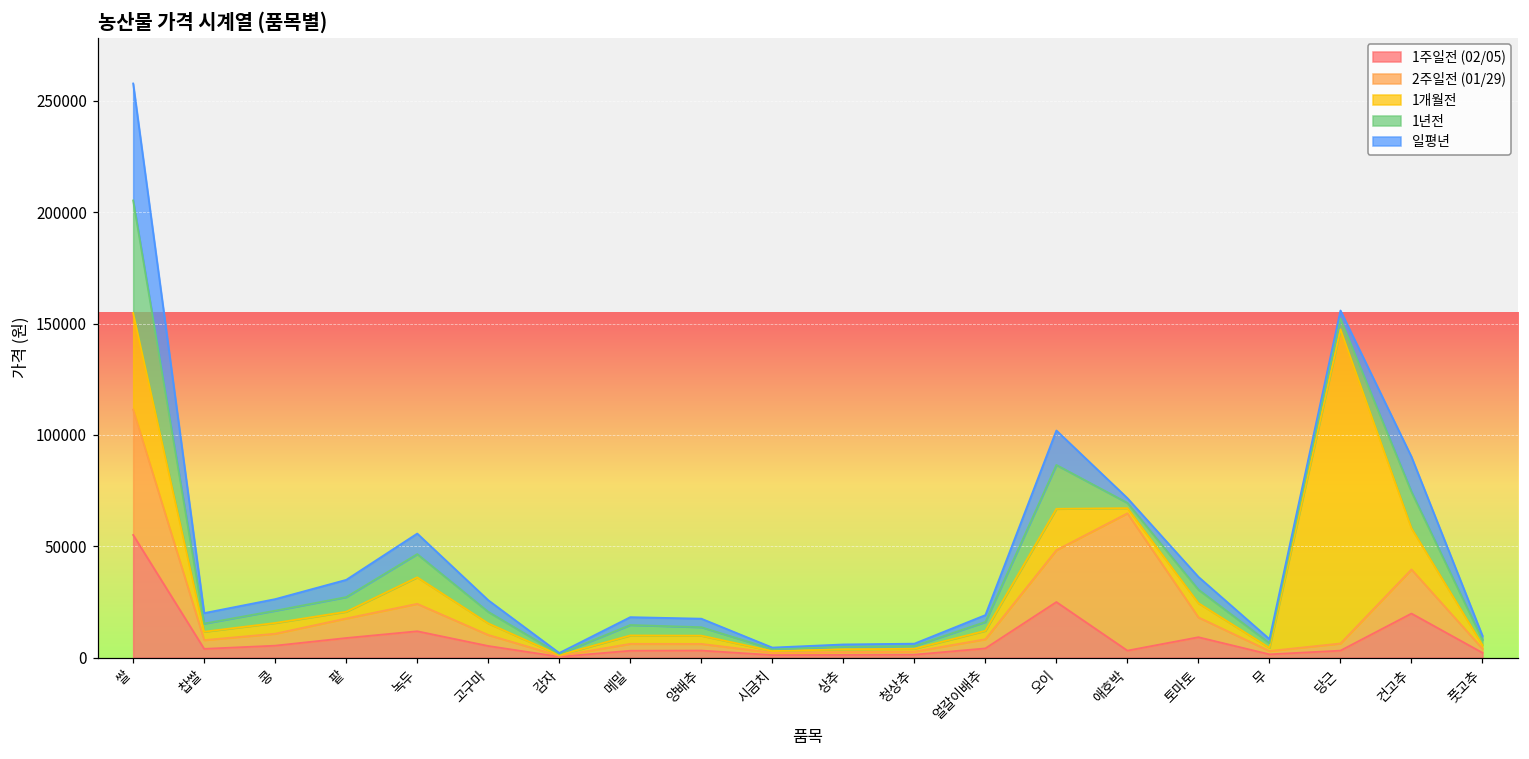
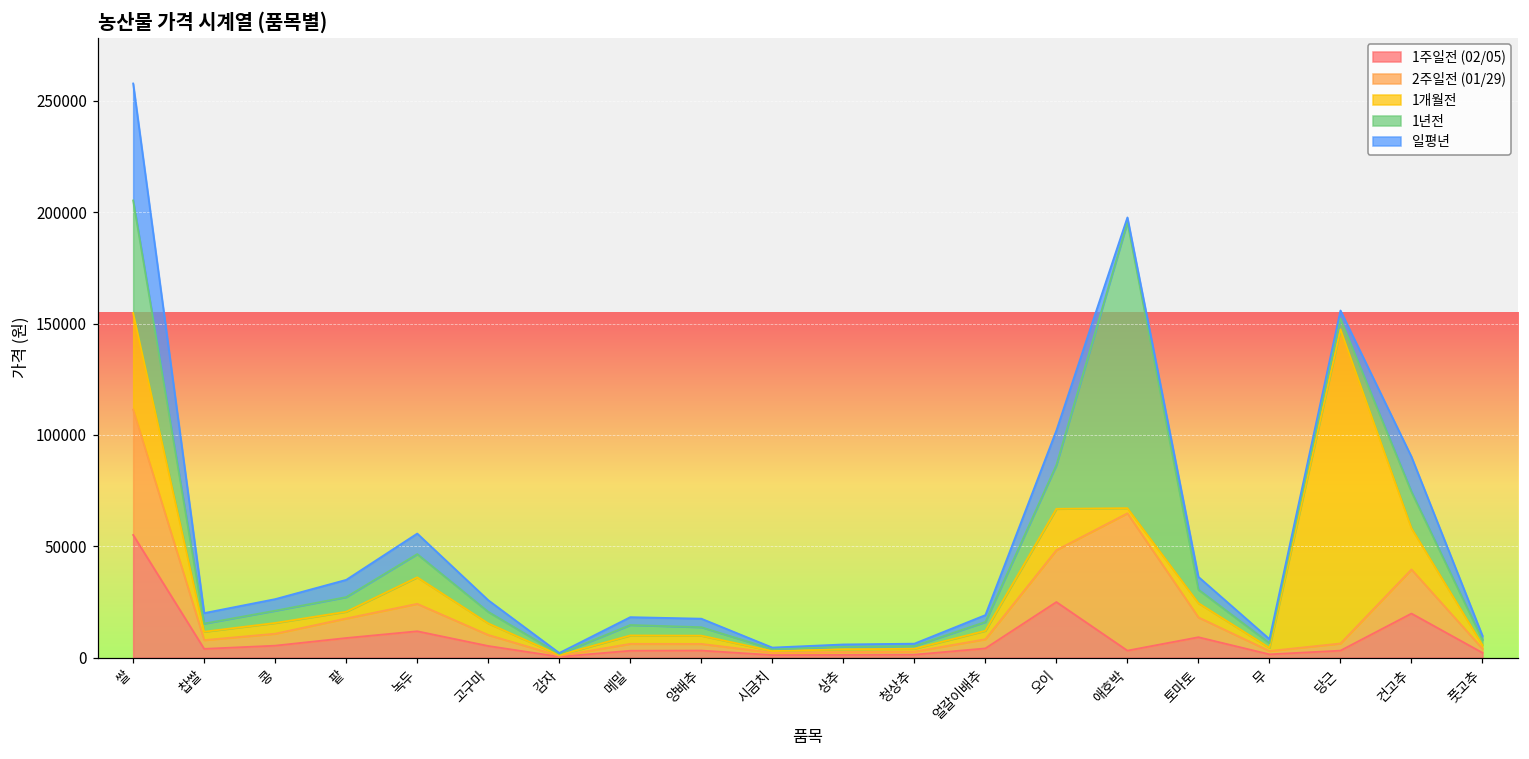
  {
    "1주일전 (02/05)": {
      "쌀": 55000,
      "찹쌀": 4000,
      "콩": 5000,
      "팥": 9000,
      "녹두": 12000,
      "고구마": 5000,
      "메밀": 3000,
      "양배추": 3000,
      "상추": 1000,
      "청상추": 1000,
      "얼갈이배추": 4000,
      "오이": 25000,
      "애호박": 3000,
      "토마토": 9000,
      "무": 1000,
      "당근": 3000,
      "건고추": 20000,
      "풋고추": 2000
    },
    "2주일전 (01/29)": {
      "쌀": 56000,
      "찹쌀": 4000,
      "콩": 5000,
      "팥": 9000,
      "녹두": 12000,
      "고구마": 5000,
      "메밀": 3000,
      "양배추": 3000,
      "청상추": 1000,
      "얼갈이배추": 4000,
      "오이": 23000,
      "애호박": 62000,
      "토마토": 9000,
      "무": 2000,
      "당근": 3000,
      "건고추": 20000,
      "풋고추": 2000
    },
    "1개월전": {
      "쌀": 43000,
      "찹쌀": 4000,
      "콩": 5000,
      "팥": 3000,
      "녹두": 12000,
      "고구마": 5000,
      "메밀": 4000,
      "양배추": 4000,
      "얼갈이배추": 4000,
      "오이": 19000,
      "애호박": 2000,
      "토마토": 6000,
      "무": 1000,
      "당근": 141000,
      "건고추": 19000,
      "풋고추": 2000
    },
    "1년전": {
      "쌀": 51000,
      "찹쌀": 4000,
      "콩": 6000,
      "팥": 7000,
      "녹두": 10000,
      "고구마": 5000,
      "메밀": 5000,
      "양배추": 4000,
      "얼갈이배추": 4000,
      "오이": 20000,
-     "애호박": 2000,
+     "애호박": 128000,
      "토마토": 6000,
      "무": 2000,
      "당근": 5000,
      "건고추": 16000,
      "풋고추": 2000
    },
    "일평년": {
      "쌀": 53000,
      "찹쌀": 5000,
      "콩": 5000,
      "팥": 8000,
      "녹두": 9000,
      "고구마": 5000,
      "메밀": 4000,
      "양배추": 4000,
      "얼갈이배추": 3000,
      "오이": 15000,
      "애호박": 2000,
      "토마토": 6000,
      "무": 2000,
      "당근": 4000,
      "건고추": 16000,
      "풋고추": 2000
    }
  }
